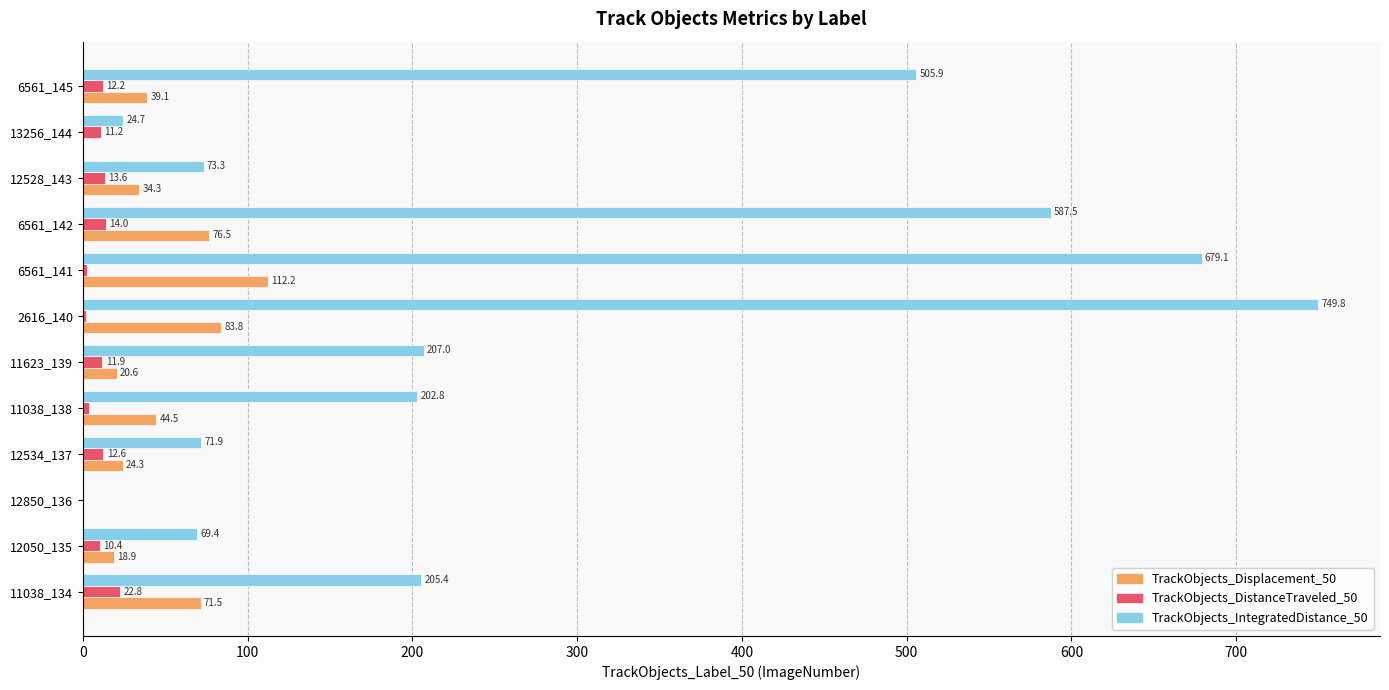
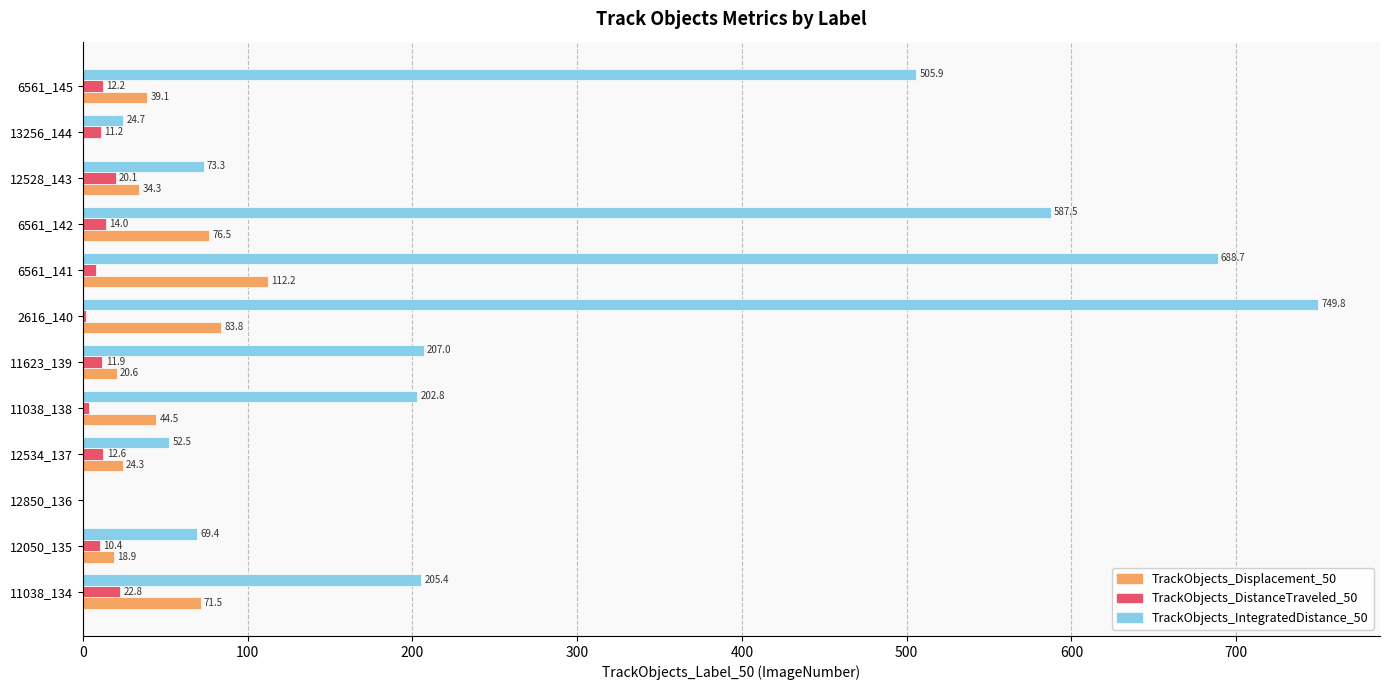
  {
    "TrackObjects_Displacement_50": {
      "6561_145": 39.1,
      "12528_143": 34.3,
      "6561_142": 76.5,
      "6561_141": 112.2,
      "2616_140": 83.8,
      "11623_139": 20.6,
      "11038_138": 44.5,
      "12534_137": 24.3,
      "12050_135": 18.9,
      "11038_134": 71.5
    },
    "TrackObjects_DistanceTraveled_50": {
      "6561_145": 12.2,
      "13256_144": 11.2,
-     "12528_143": 13.6,
+     "12528_143": 20.1,
      "6561_142": 14.0,
-     "6561_141": 3,
+     "6561_141": 8,
      "11623_139": 11.9,
      "12534_137": 12.6,
      "12050_135": 10.4,
      "11038_134": 22.8
    },
    "TrackObjects_IntegratedDistance_50": {
      "6561_145": 505.9,
      "13256_144": 24.7,
      "12528_143": 73.3,
      "6561_142": 587.5,
-     "6561_141": 679.1,
+     "6561_141": 688.7,
      "2616_140": 749.8,
      "11623_139": 207.0,
      "11038_138": 202.8,
-     "12534_137": 71.9,
+     "12534_137": 52.5,
      "12050_135": 69.4,
      "11038_134": 205.4
    }
  }
